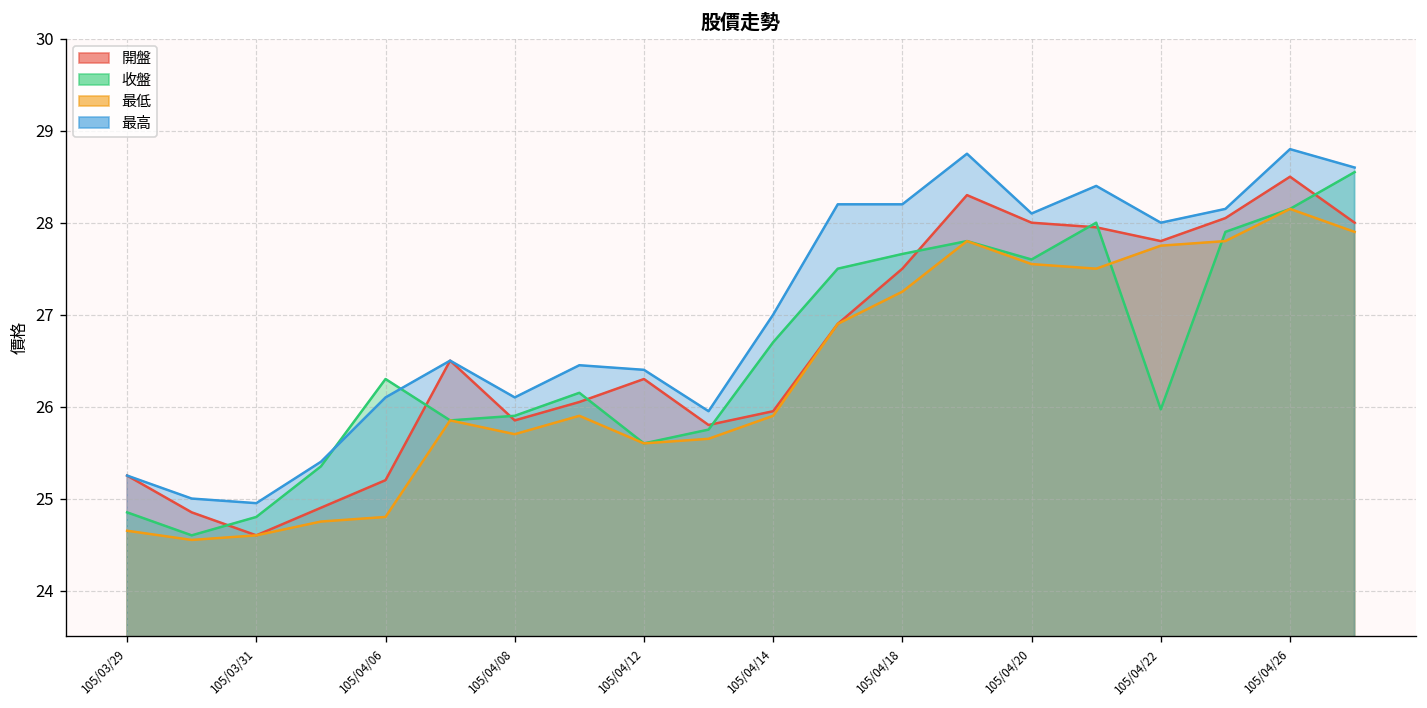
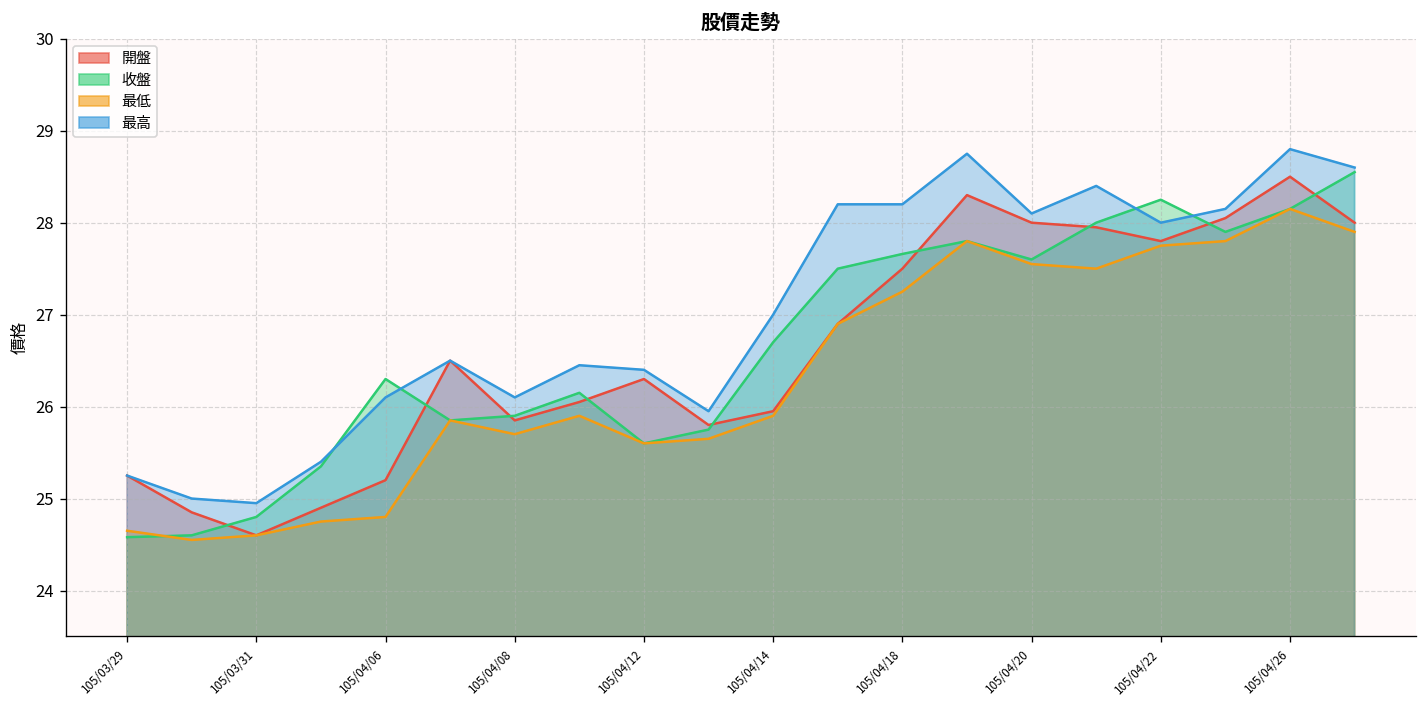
  {
    "收盤": {
-     "105/03/29": 24.9,
+     "105/03/29": 24.6,
      "105/03/31": 24.8,
      "105/04/06": 26.3,
      "105/04/08": 25.9,
      "105/04/14": 26.7,
      "105/04/18": 27.7,
      "105/04/20": 27.6,
-     "105/04/22": 26.0
+     "105/04/22": 28.3
    },
    "最高": {
      "105/03/31": 25.0,
      "105/04/06": 26.1,
      "105/04/08": 26.1,
      "105/04/12": 26.4,
      "105/04/14": 27.0,
      "105/04/18": 28.2,
      "105/04/20": 28.1,
      "105/04/22": 28.0,
      "105/04/26": 28.8
    }
  }
